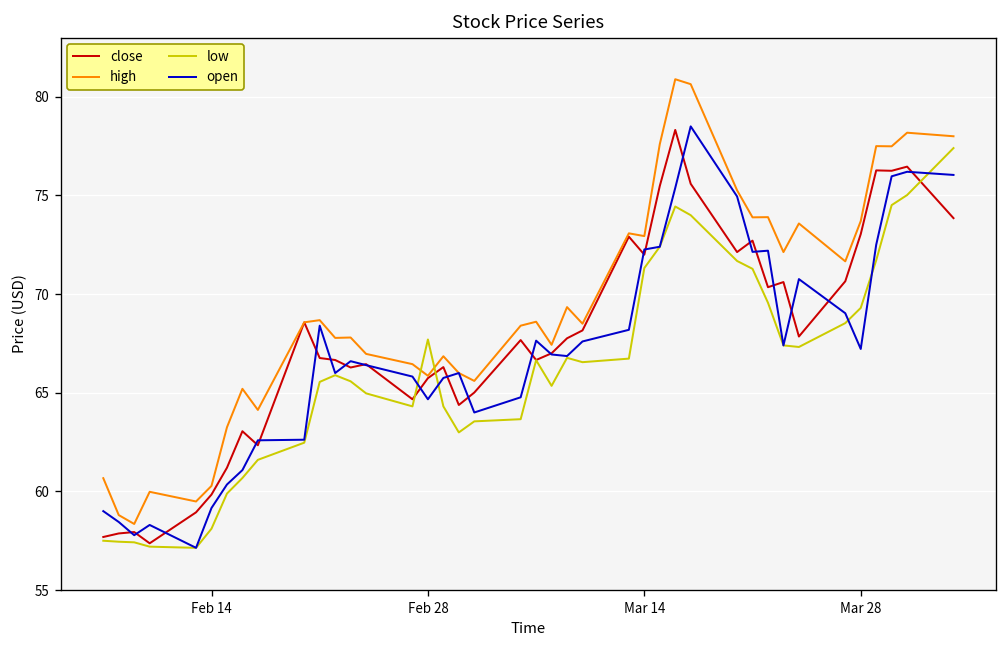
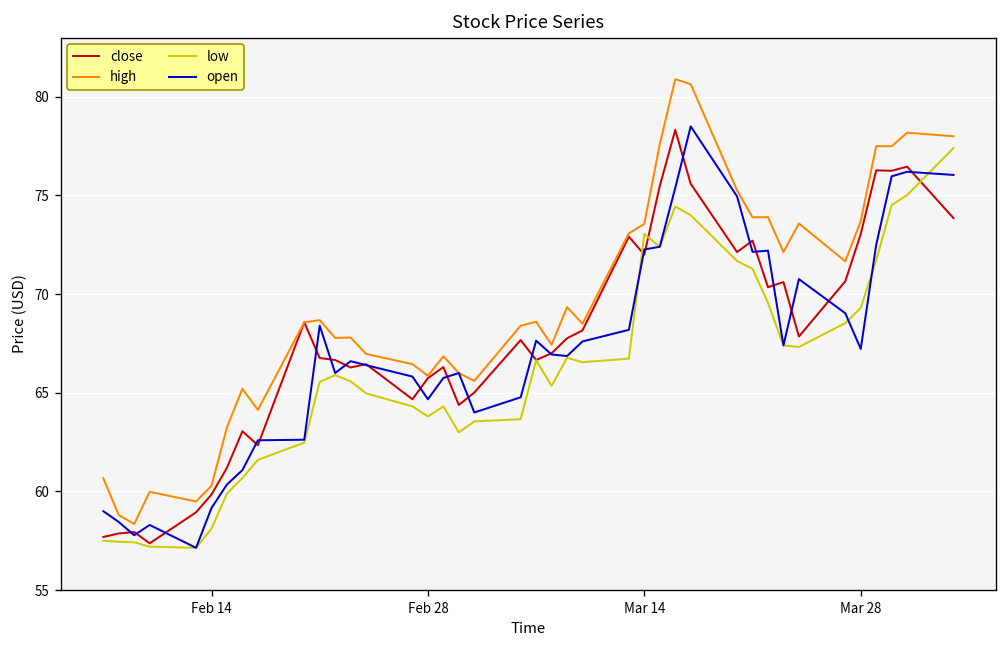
  {
    "close": {
      "Feb 14": 59.8,
      "Mar 14": 72.0,
      "Mar 28": 73.0
    },
    "high": {
      "Feb 14": 60.3,
-     "Mar 14": 72.9,
+     "Mar 14": 73.6,
      "Mar 28": 73.7
    },
    "low": {
      "Feb 14": 58.1,
-     "Feb 28": 67.7,
-     "Mar 14": 71.3,
+     "Feb 28": 63.8,
+     "Mar 14": 73.1,
      "Mar 28": 69.3
    },
    "open": {
      "Feb 14": 59.2,
      "Feb 28": 64.7,
      "Mar 14": 72.3,
      "Mar 28": 67.2
    }
  }
